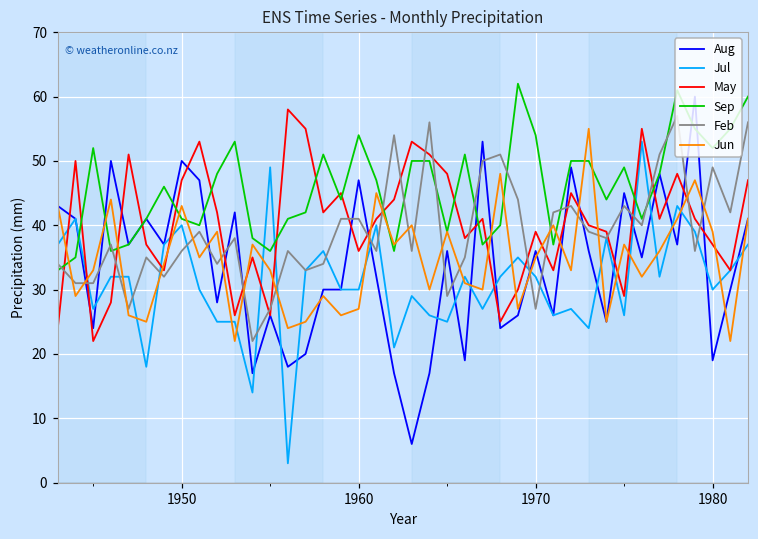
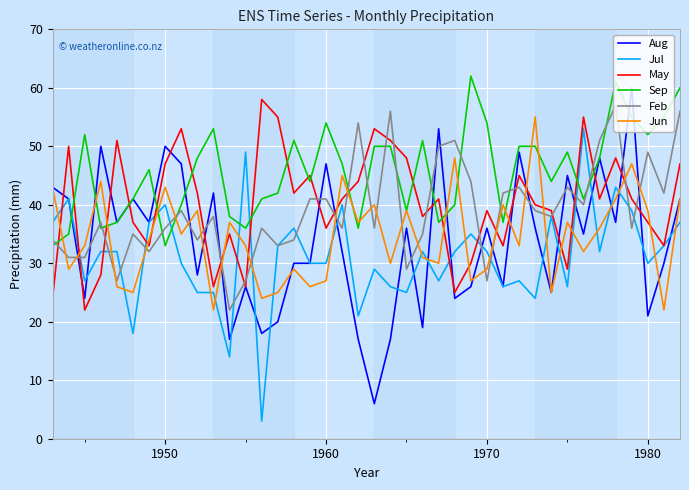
  {
    "Aug": {
      "1950": 50,
      "1960": 47,
      "1970": 36,
-     "1980": 19
+     "1980": 21
    },
    "Jul": {
      "1950": 40,
      "1960": 30,
      "1970": 32,
      "1980": 30
    },
    "May": {
      "1950": 47,
      "1960": 36,
      "1970": 39,
      "1980": 37
    },
    "Sep": {
-     "1950": 41,
+     "1950": 33,
      "1960": 54,
      "1970": 54,
      "1980": 52
    },
    "Feb": {
      "1950": 36,
      "1960": 41,
      "1970": 27,
      "1980": 49
    },
    "Jun": {
      "1950": 43,
      "1960": 27,
-     "1970": 35,
+     "1970": 29,
      "1980": 39
    }
  }
